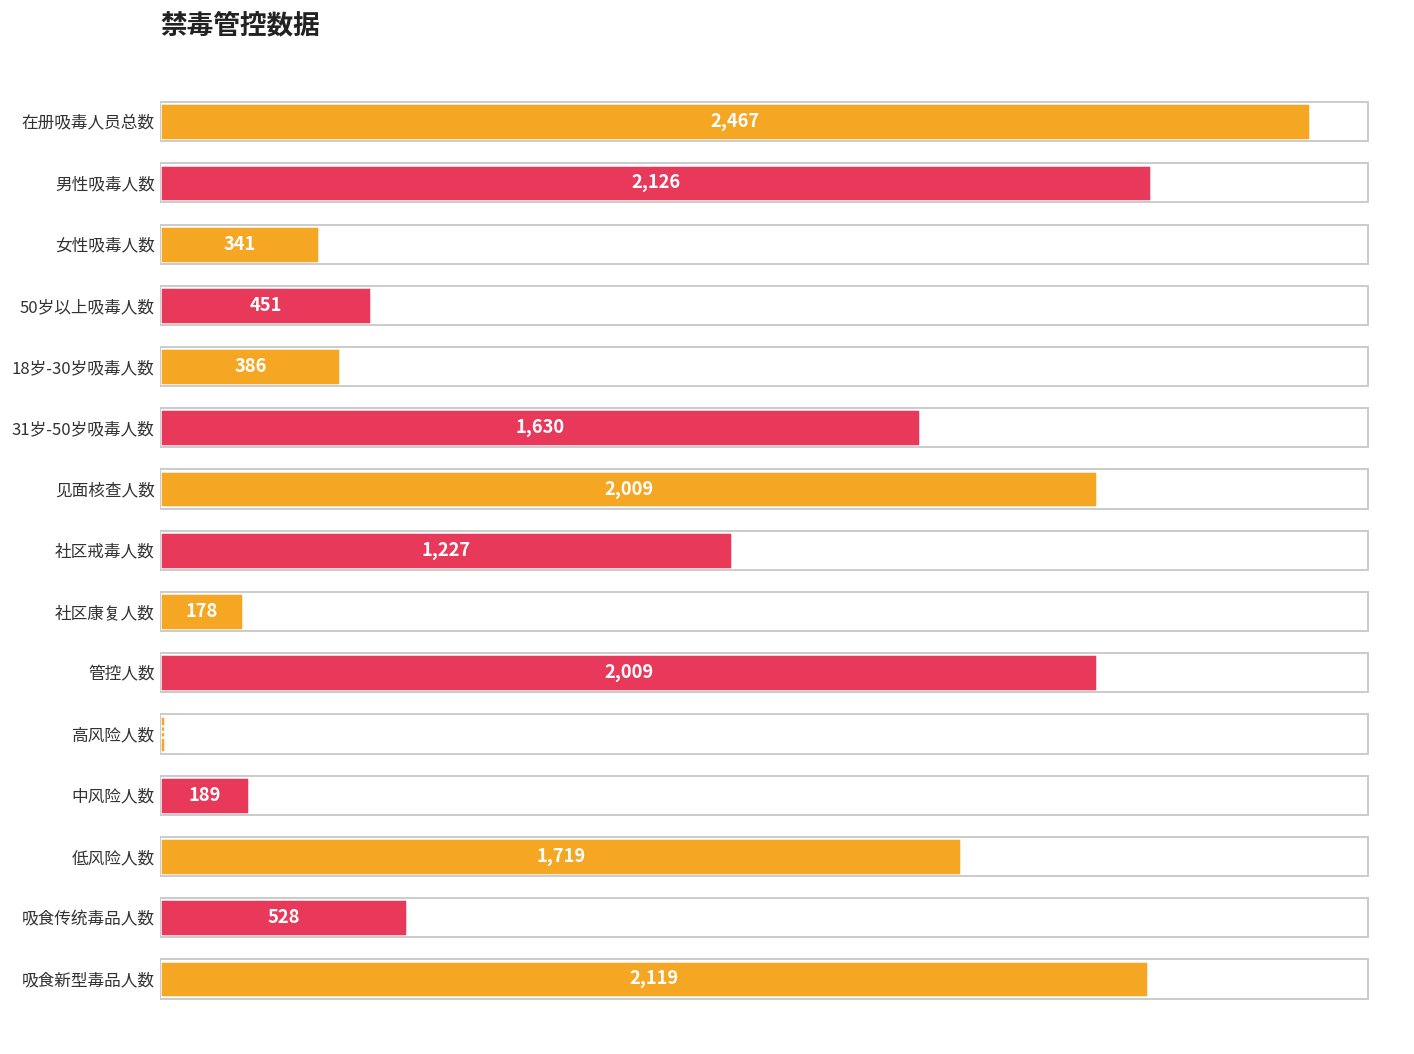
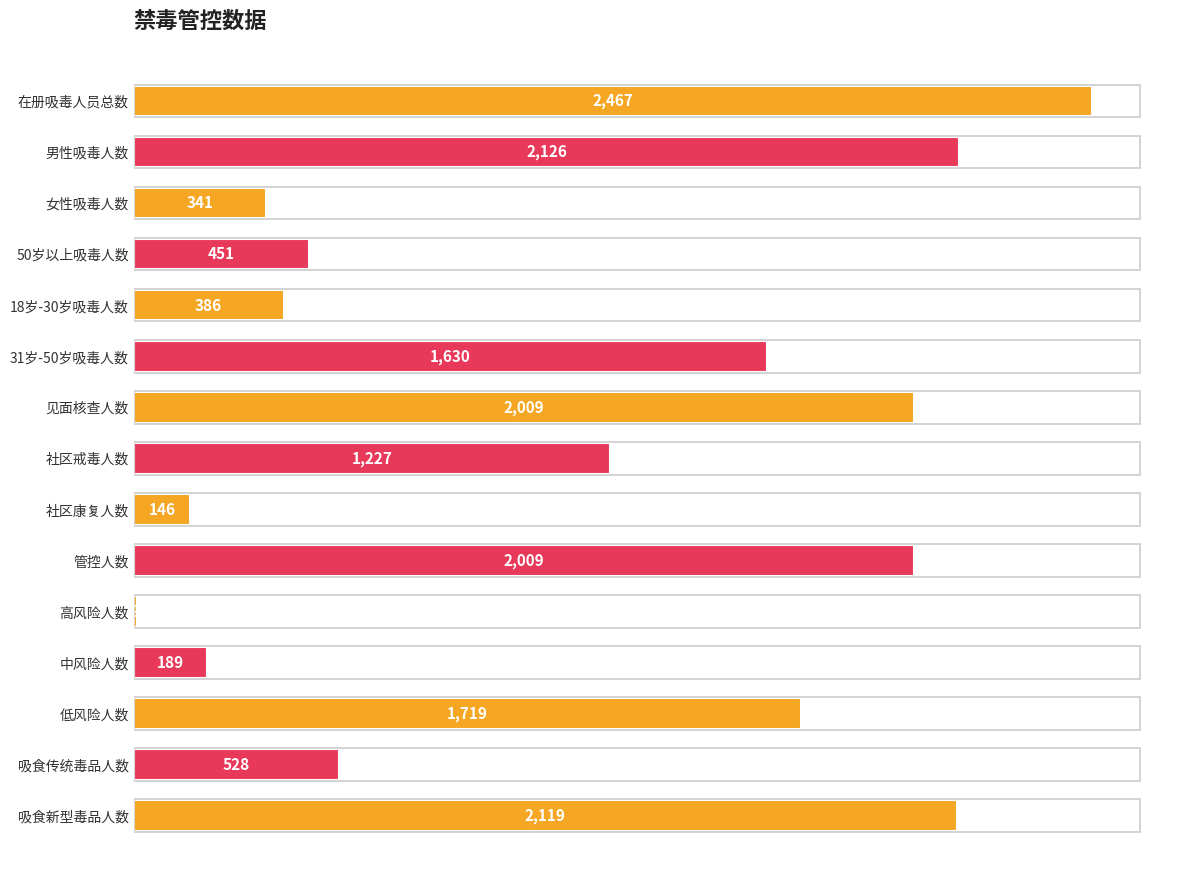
  {
    "在册吸毒人员总数": "2,467",
    "男性吸毒人数": "2,126",
    "女性吸毒人数": "341",
    "50岁以上吸毒人数": "451",
    "18岁-30岁吸毒人数": "386",
    "31岁-50岁吸毒人数": "1,630",
    "见面核查人数": "2,009",
    "社区戒毒人数": "1,227",
-   "社区康复人数": "178",
+   "社区康复人数": "146",
    "管控人数": "2,009",
    "中风险人数": "189",
    "低风险人数": "1,719",
    "吸食传统毒品人数": "528",
    "吸食新型毒品人数": "2,119"
  }
